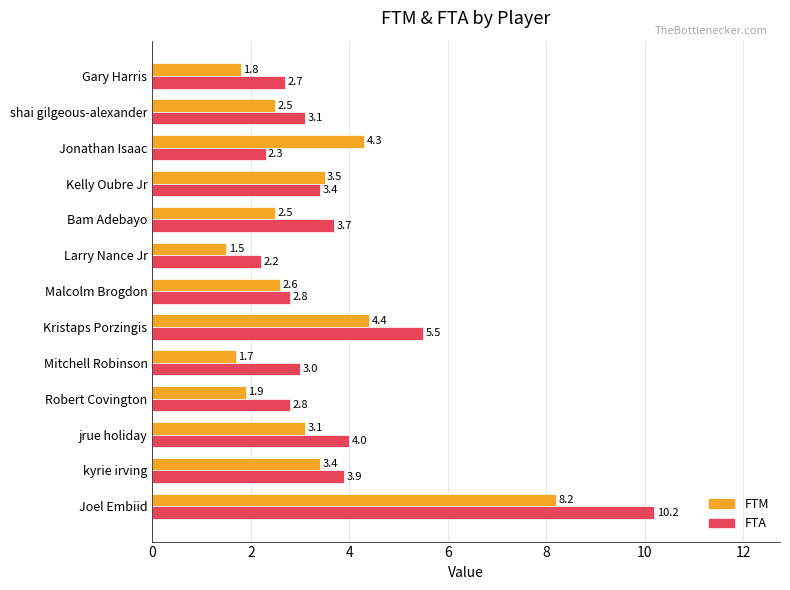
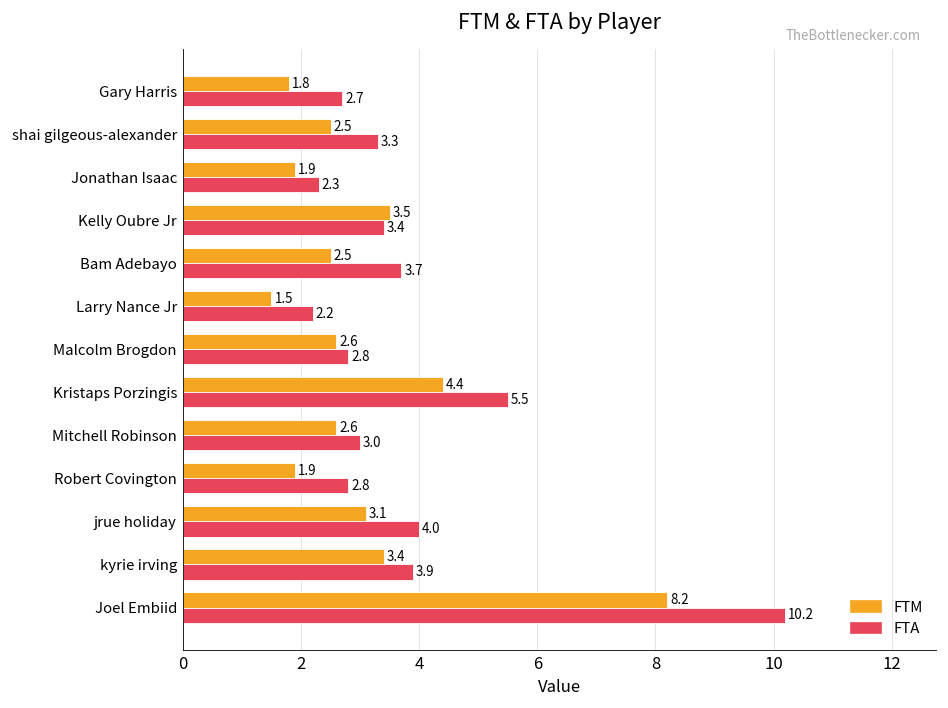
  {
    "FTM": {
      "Gary Harris": 1.8,
      "shai gilgeous-alexander": 2.5,
-     "Jonathan Isaac": 4.3,
+     "Jonathan Isaac": 1.9,
      "Kelly Oubre Jr": 3.5,
      "Bam Adebayo": 2.5,
      "Larry Nance Jr": 1.5,
      "Malcolm Brogdon": 2.6,
      "Kristaps Porzingis": 4.4,
-     "Mitchell Robinson": 1.7,
+     "Mitchell Robinson": 2.6,
      "Robert Covington": 1.9,
      "jrue holiday": 3.1,
      "kyrie irving": 3.4,
      "Joel Embiid": 8.2
    },
    "FTA": {
      "Gary Harris": 2.7,
-     "shai gilgeous-alexander": 3.1,
+     "shai gilgeous-alexander": 3.3,
      "Jonathan Isaac": 2.3,
      "Kelly Oubre Jr": 3.4,
      "Bam Adebayo": 3.7,
      "Larry Nance Jr": 2.2,
      "Malcolm Brogdon": 2.8,
      "Kristaps Porzingis": 5.5,
      "Mitchell Robinson": 3.0,
      "Robert Covington": 2.8,
      "jrue holiday": 4.0,
      "kyrie irving": 3.9,
      "Joel Embiid": 10.2
    }
  }
